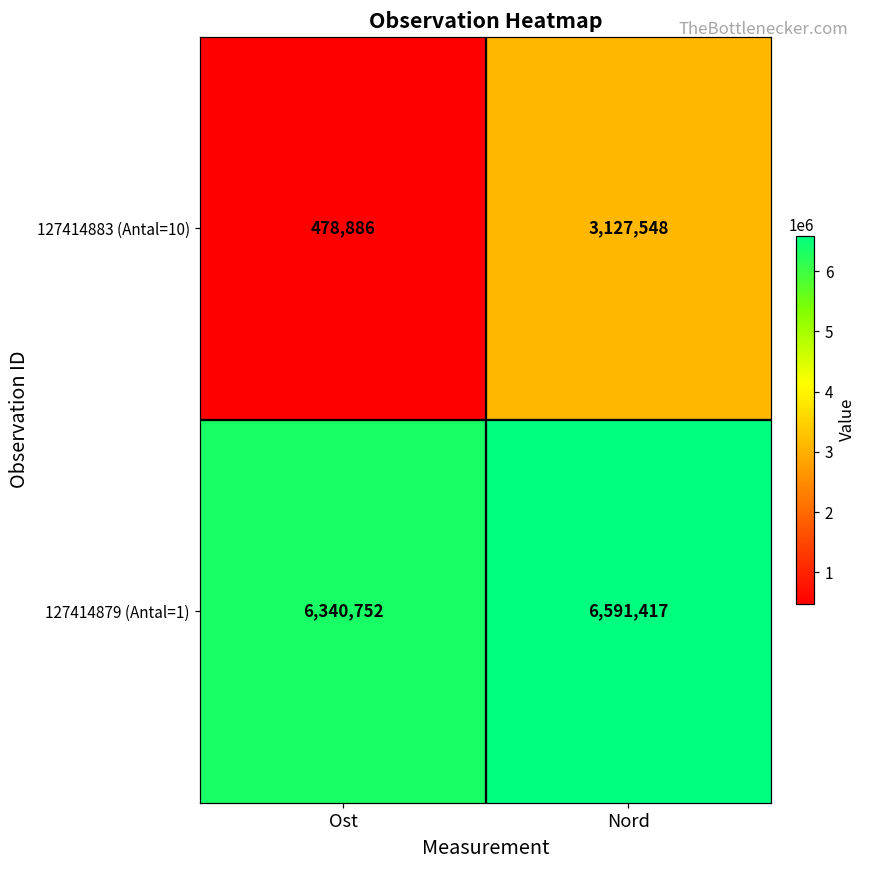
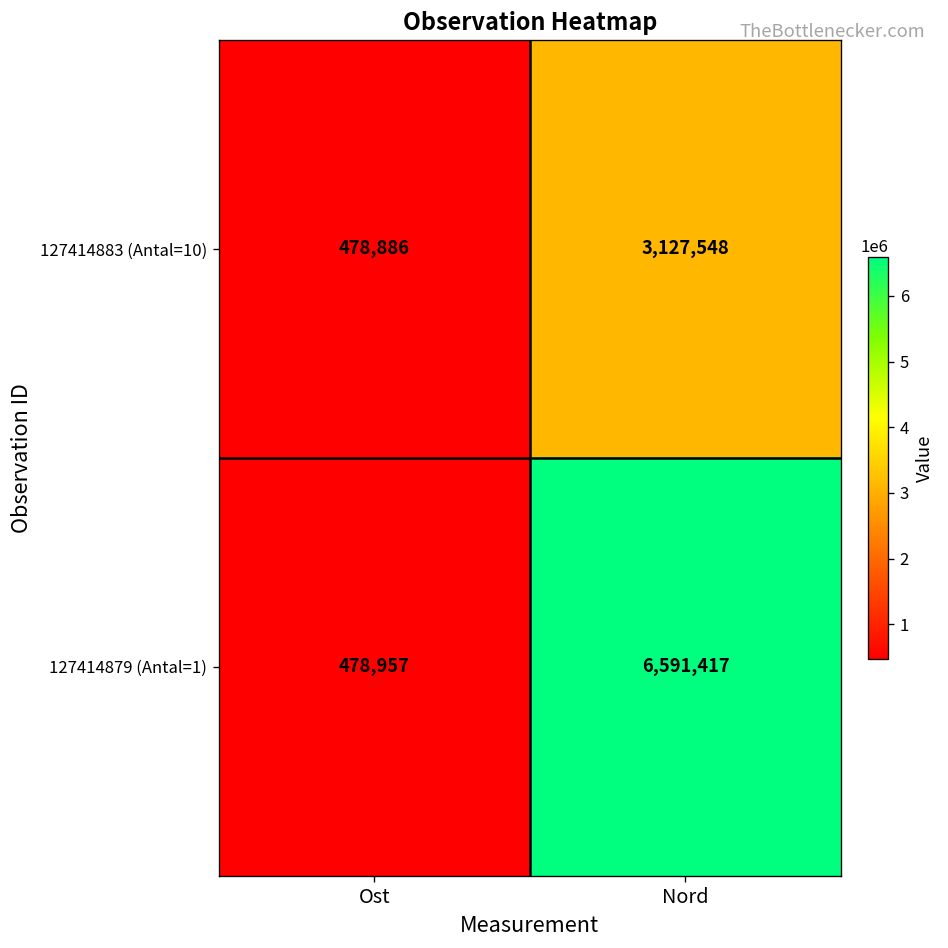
  {
    "127414883 (Antal=10)": {
      "Ost": "478,886",
      "Nord": "3,127,548"
    },
    "127414879 (Antal=1)": {
-     "Ost": "6,340,752",
+     "Ost": "478,957",
      "Nord": "6,591,417"
    }
  }
